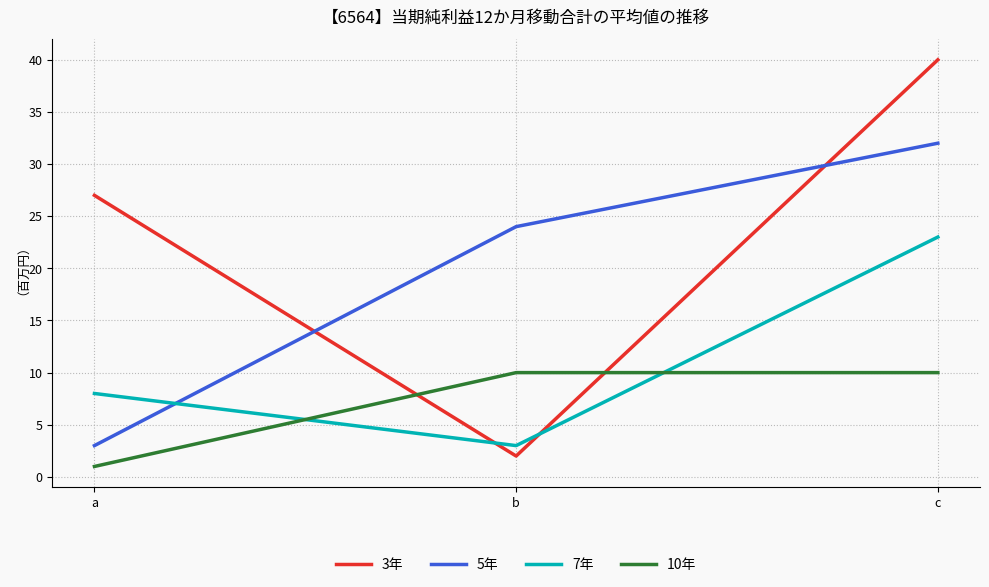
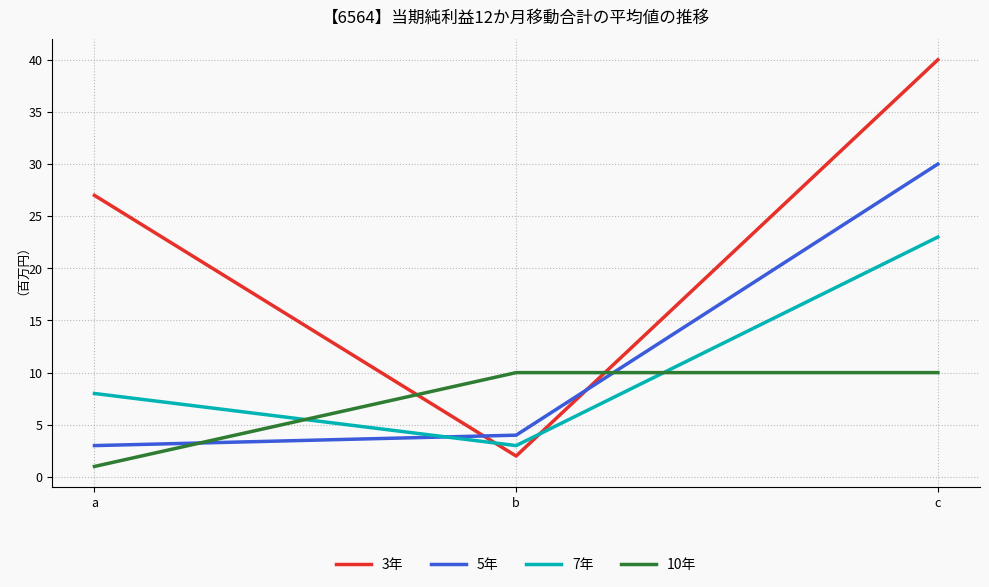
  {
    "3年": {
      "a": 27,
      "b": 2,
      "c": 40
    },
    "5年": {
      "a": 3,
-     "b": 24,
-     "c": 32
+     "b": 4,
+     "c": 30
    },
    "7年": {
      "a": 8,
      "b": 3,
      "c": 23
    },
    "10年": {
      "a": 1,
      "b": 10,
      "c": 10
    }
  }
